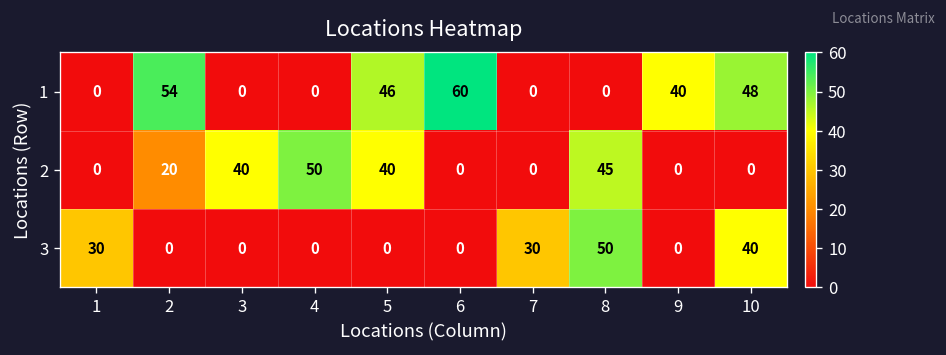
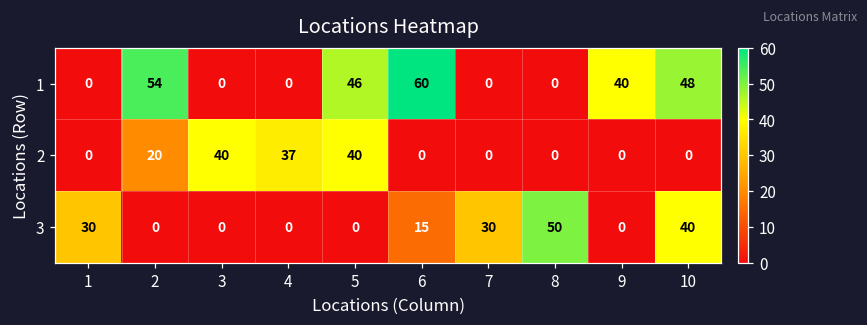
  {
    "1": {
      "1": 0,
      "2": 54,
      "3": 0,
      "4": 0,
      "5": 46,
      "6": 60,
      "7": 0,
      "8": 0,
      "9": 40,
      "10": 48
    },
    "2": {
      "1": 0,
      "2": 20,
      "3": 40,
-     "4": 50,
+     "4": 37,
      "5": 40,
      "6": 0,
      "7": 0,
-     "8": 45,
+     "8": 0,
      "9": 0,
      "10": 0
    },
    "3": {
      "1": 30,
      "2": 0,
      "3": 0,
      "4": 0,
      "5": 0,
-     "6": 0,
+     "6": 15,
      "7": 30,
      "8": 50,
      "9": 0,
      "10": 40
    }
  }
